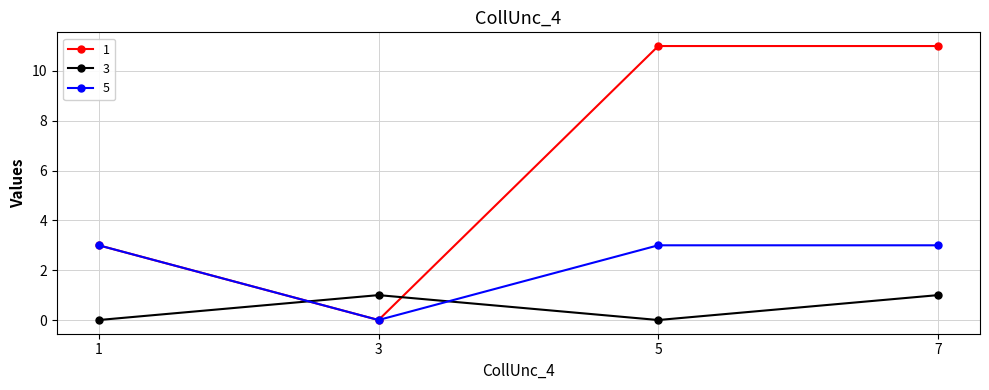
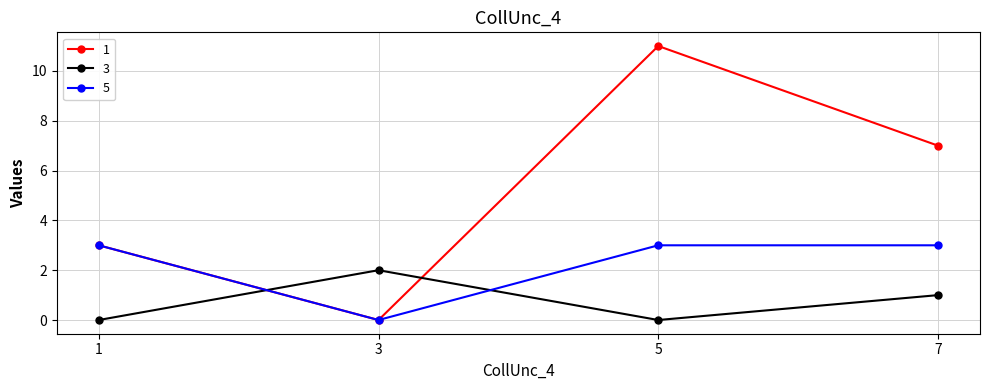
  {
    "1": {
      "5": 11,
-     "7": 11
+     "7": 7
    },
    "3": {
      "1": 0,
-     "3": 1,
+     "3": 2,
      "5": 0,
      "7": 1
    },
    "5": {
      "5": 3,
      "7": 3
    }
  }
